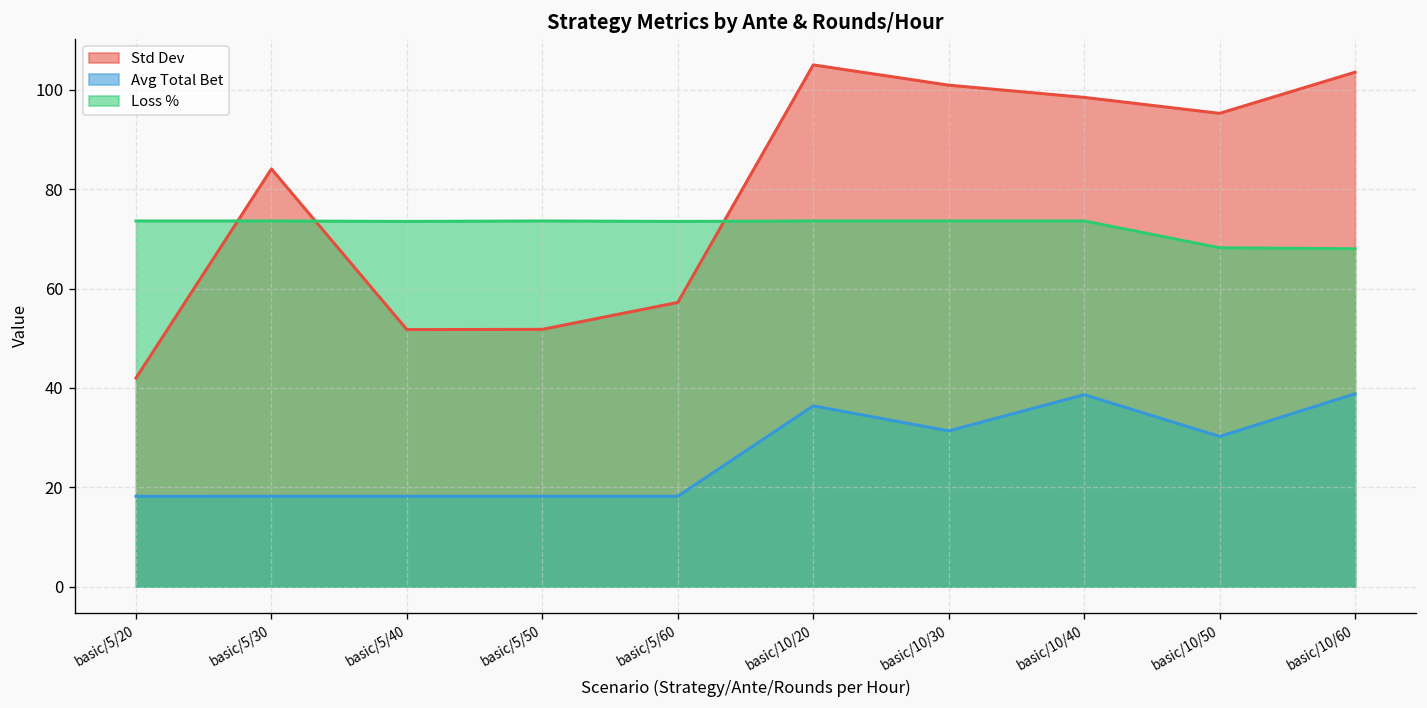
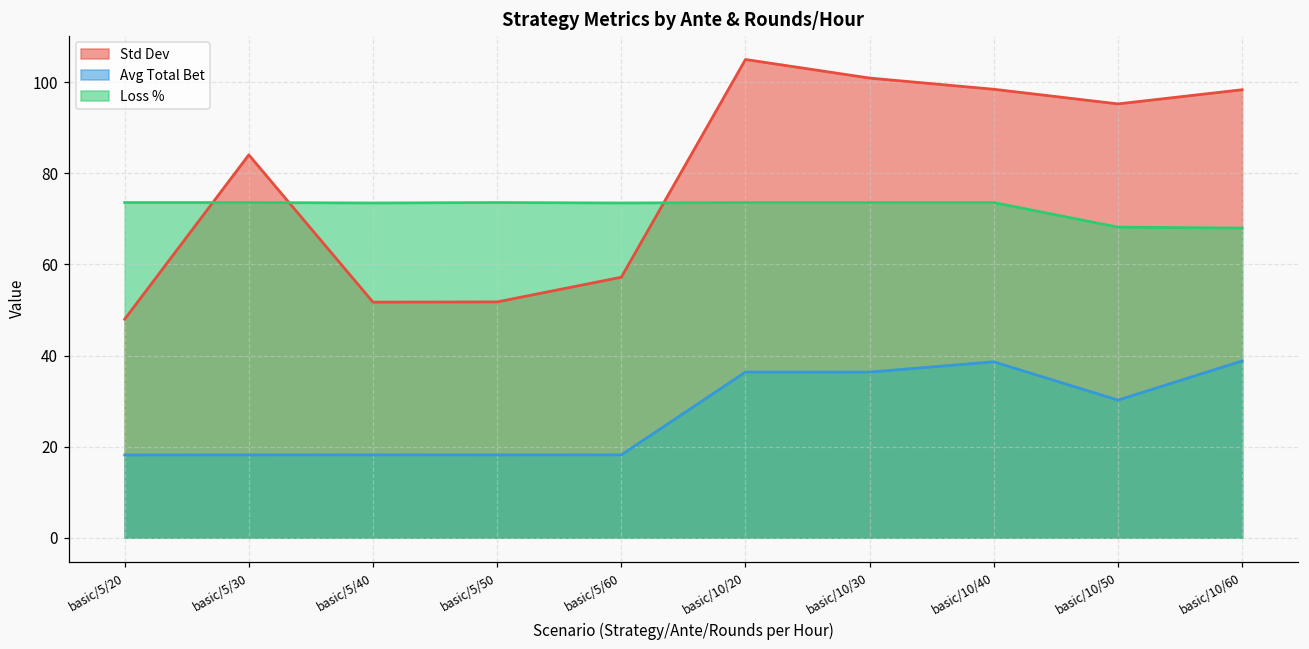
  {
    "Std Dev": {
-     "basic/5/20": 42,
+     "basic/5/20": 48,
      "basic/5/30": 84,
      "basic/5/40": 52,
      "basic/5/50": 52,
      "basic/5/60": 57,
      "basic/10/20": 105,
      "basic/10/30": 101,
      "basic/10/40": 98,
      "basic/10/50": 95,
-     "basic/10/60": 104
+     "basic/10/60": 98
    },
    "Avg Total Bet": {
      "basic/5/20": 18,
      "basic/5/30": 18,
      "basic/5/40": 18,
      "basic/5/50": 18,
      "basic/5/60": 18,
      "basic/10/20": 36,
-     "basic/10/30": 31,
+     "basic/10/30": 36,
      "basic/10/40": 39,
      "basic/10/50": 30,
      "basic/10/60": 39
    },
    "Loss %": {
      "basic/5/20": 74,
      "basic/5/30": 74,
      "basic/5/40": 74,
      "basic/5/50": 74,
      "basic/5/60": 74,
      "basic/10/20": 74,
      "basic/10/30": 74,
      "basic/10/40": 74,
      "basic/10/50": 68,
      "basic/10/60": 68
    }
  }
